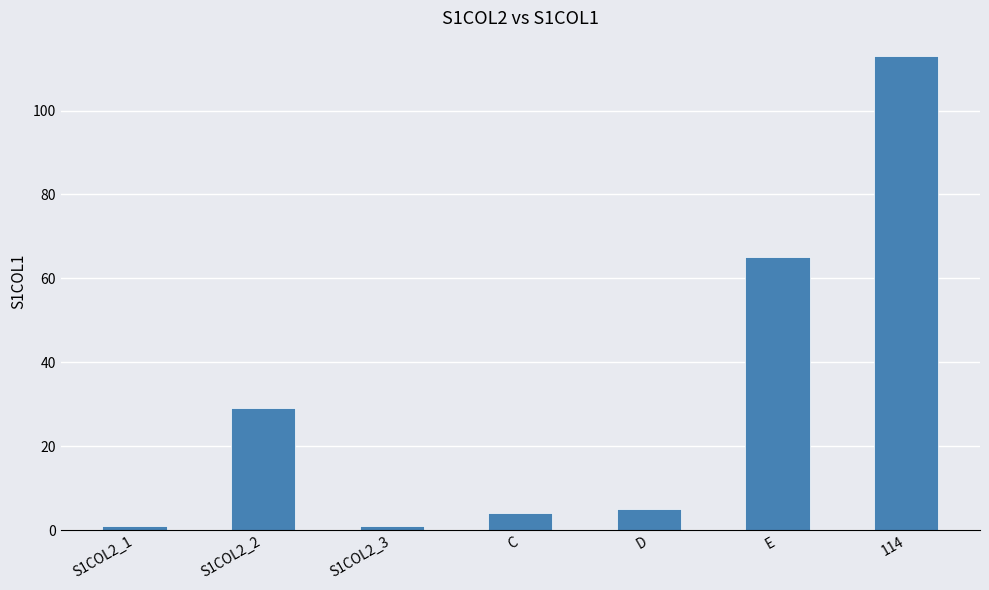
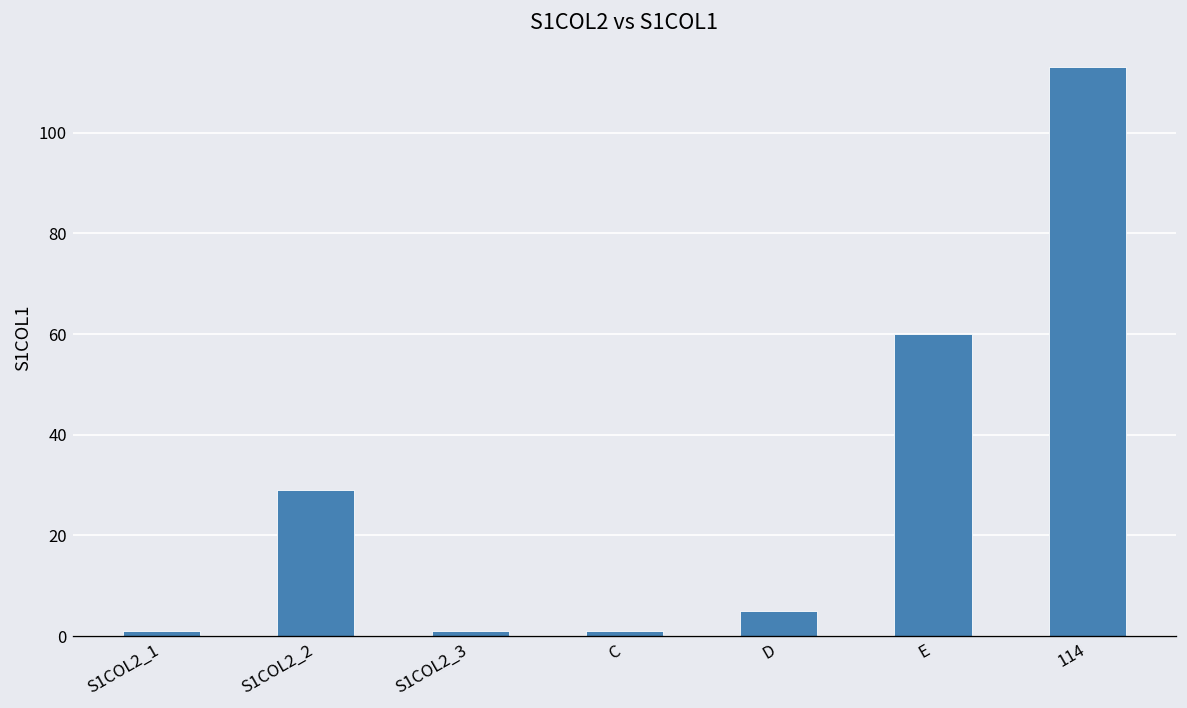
  {
    "S1COL2_1": 1,
    "S1COL2_2": 29,
    "S1COL2_3": 1,
-   "C": 4,
+   "C": 1,
    "D": 5,
-   "E": 65,
+   "E": 60,
    "114": 113
  }
